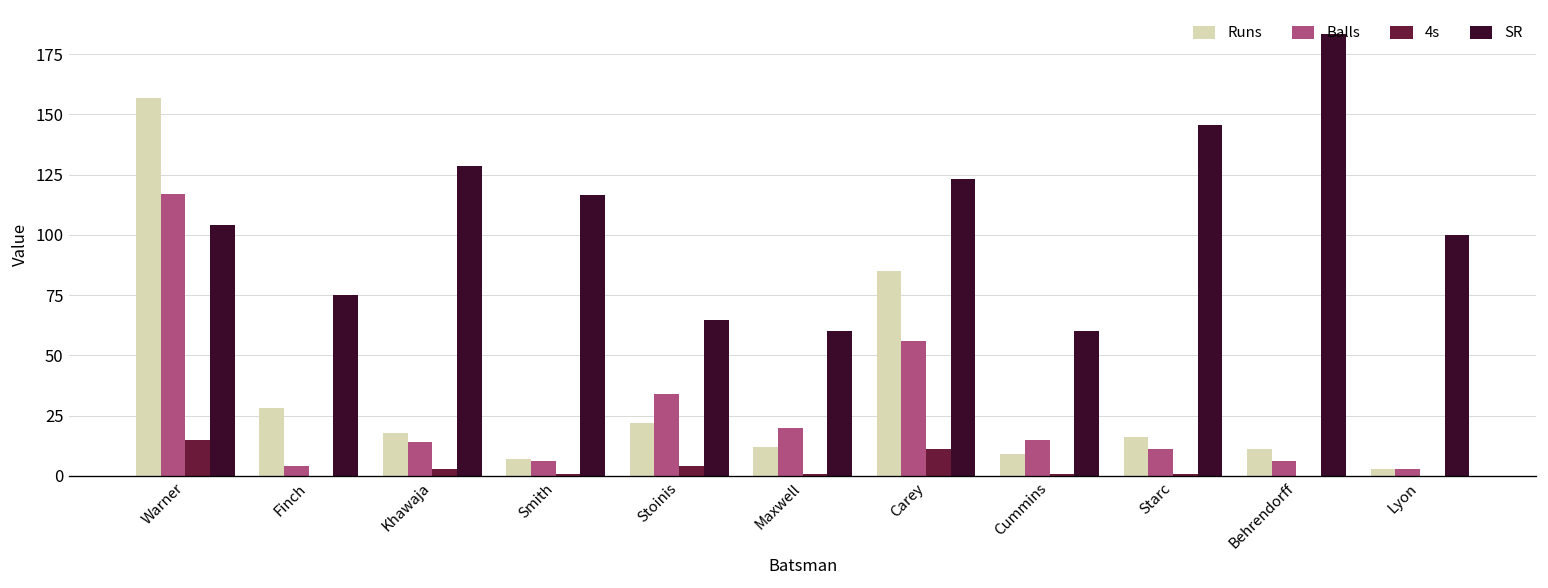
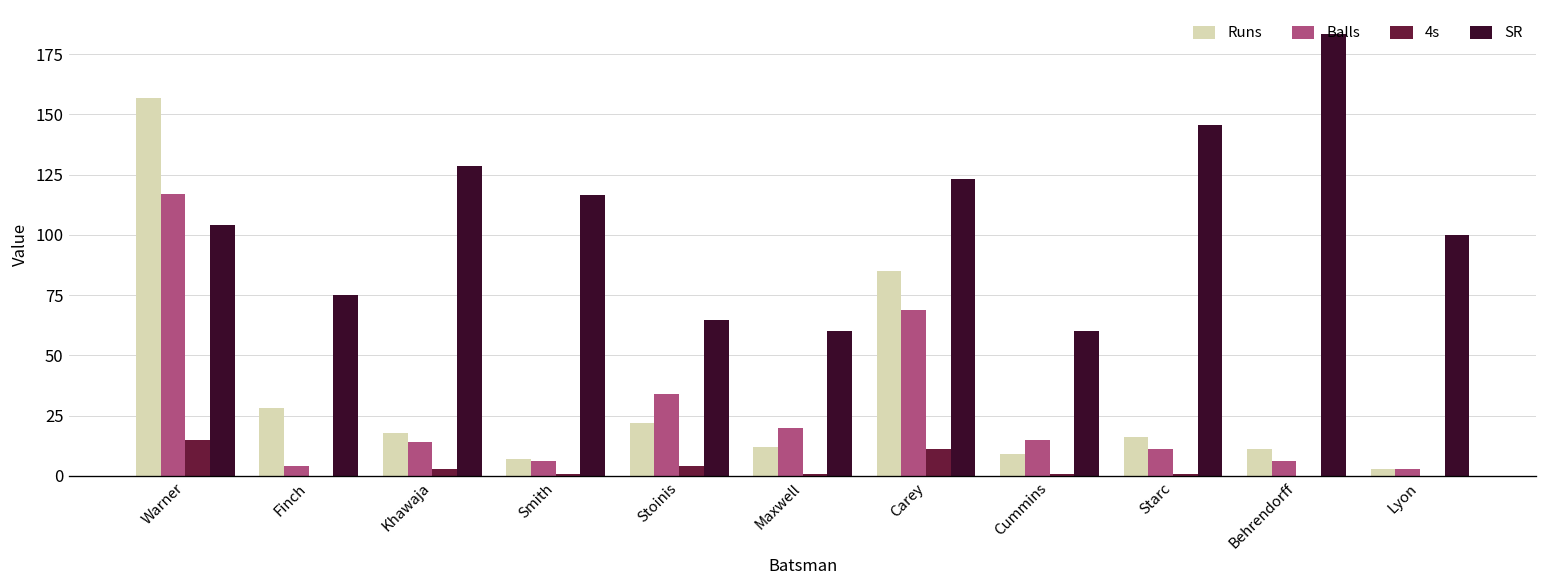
  {
    "Runs": {
      "Warner": 157,
      "Finch": 28,
      "Khawaja": 18,
      "Smith": 7,
      "Stoinis": 22,
      "Maxwell": 12,
      "Carey": 85,
      "Cummins": 9,
      "Starc": 16,
      "Behrendorff": 11,
      "Lyon": 3
    },
    "Balls": {
      "Warner": 117,
      "Finch": 4,
      "Khawaja": 14,
      "Smith": 6,
      "Stoinis": 34,
      "Maxwell": 20,
-     "Carey": 56,
+     "Carey": 69,
      "Cummins": 15,
      "Starc": 11,
      "Behrendorff": 6,
      "Lyon": 3
    }
  }
